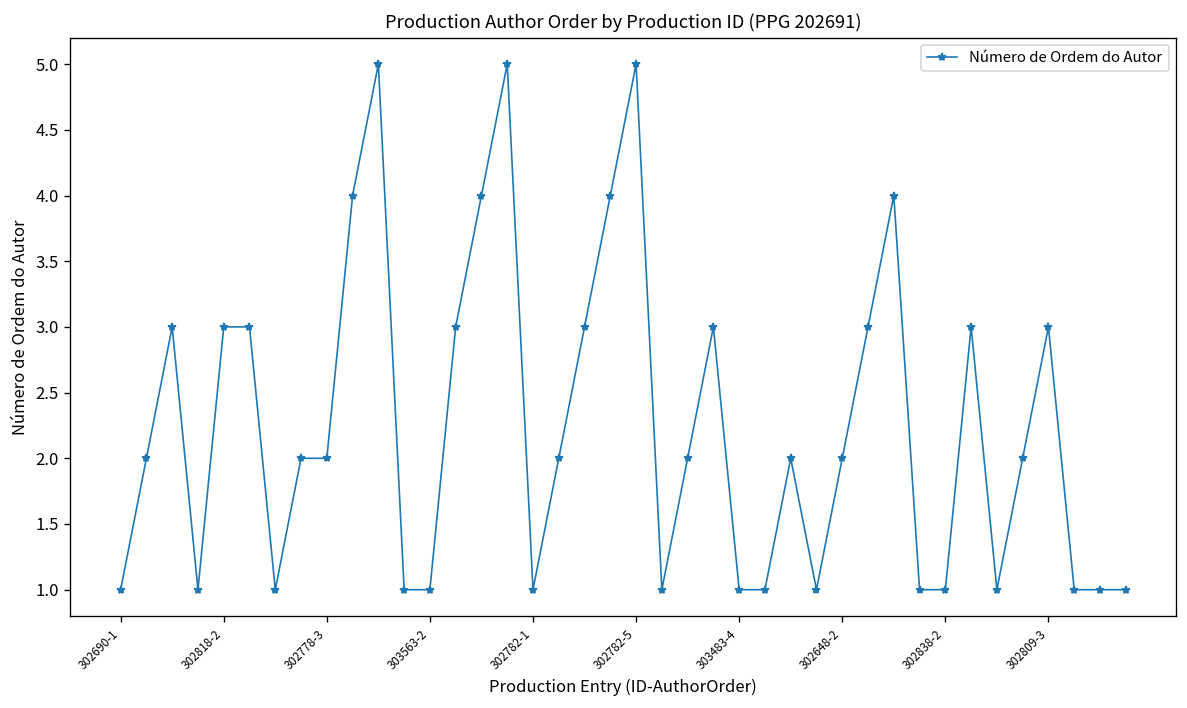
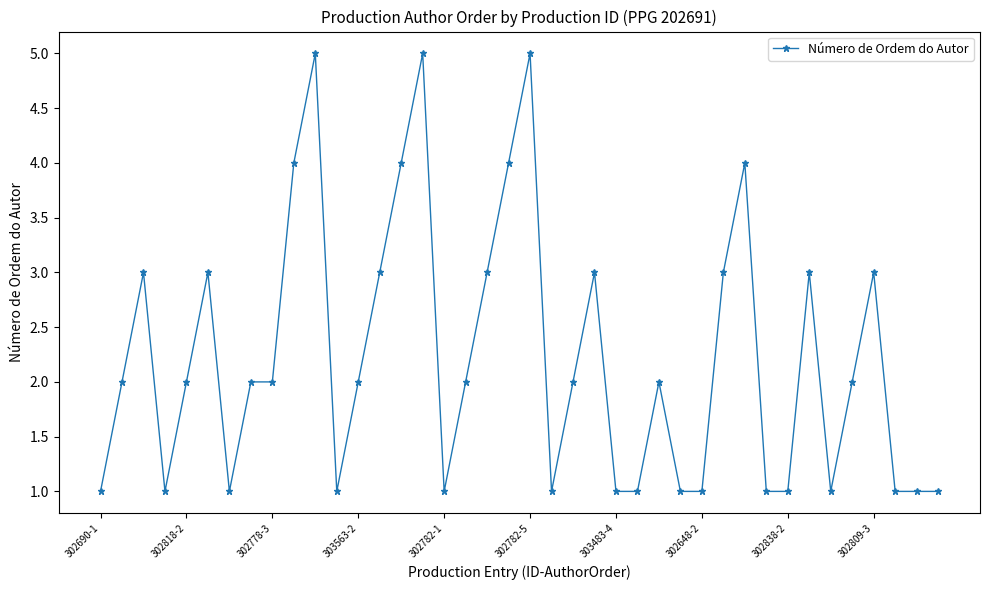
  {
    "302690-1": 1,
-   "302818-2": 3,
+   "302818-2": 2,
    "302778-3": 2,
-   "303563-2": 1,
+   "303563-2": 2,
    "302782-1": 1,
    "302782-5": 5,
    "303483-4": 1,
-   "302648-2": 2,
+   "302648-2": 1,
    "302838-2": 1,
    "302809-3": 3
  }
